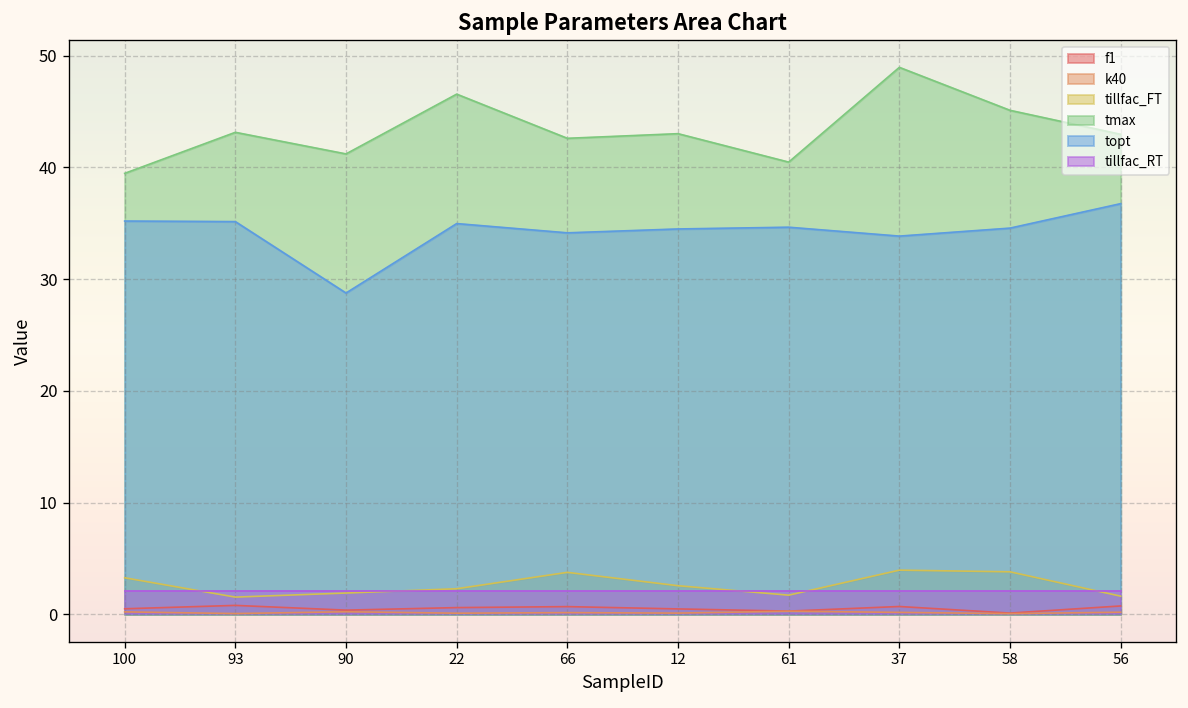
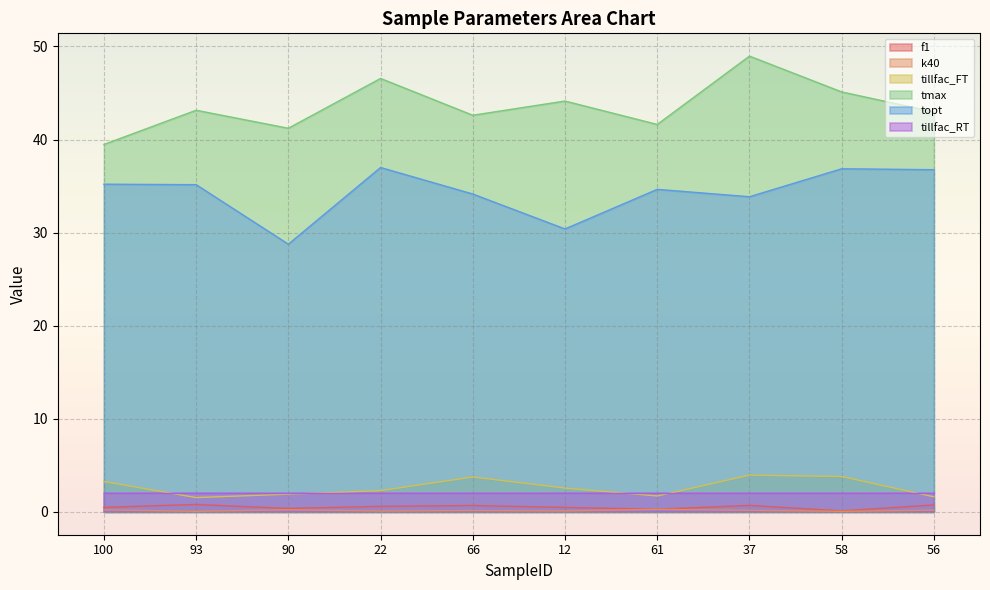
  {
    "tmax": {
      "100": 39,
      "93": 43,
      "90": 41,
      "22": 47,
      "66": 43,
-     "12": 43,
-     "61": 40,
+     "12": 44,
+     "61": 42,
      "37": 49,
      "58": 45
    },
    "topt": {
      "100": 35,
      "93": 35,
      "90": 29,
-     "22": 35,
+     "22": 37,
      "66": 34,
-     "12": 34,
+     "12": 30,
      "61": 35,
      "37": 34,
-     "58": 35,
+     "58": 37,
      "56": 37
    },
    "tillfac_RT": {
      "100": 2,
      "93": 2,
      "66": 2,
      "12": 2,
      "61": 2,
      "37": 2,
      "58": 2,
      "56": 2
    }
  }
